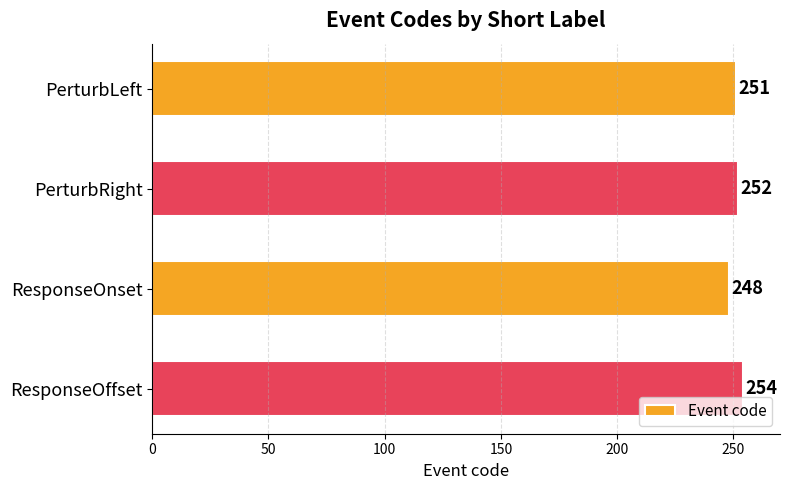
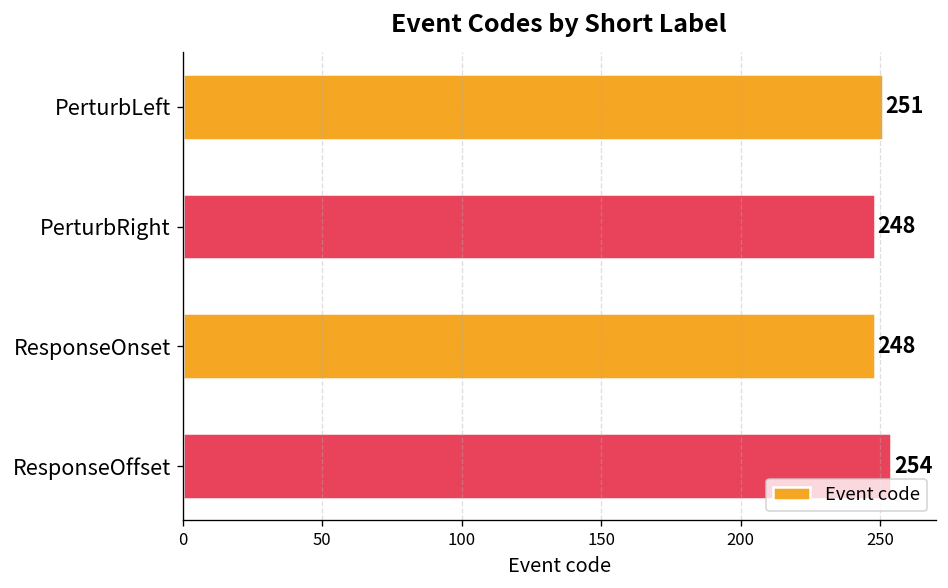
  {
    "PerturbLeft": 251,
-   "PerturbRight": 252,
+   "PerturbRight": 248,
    "ResponseOnset": 248
  }
